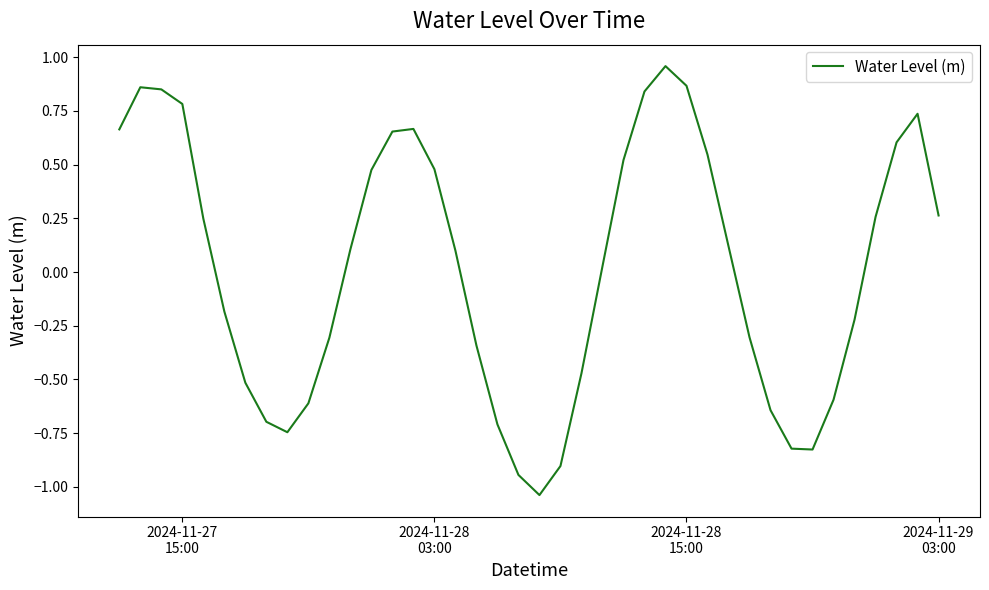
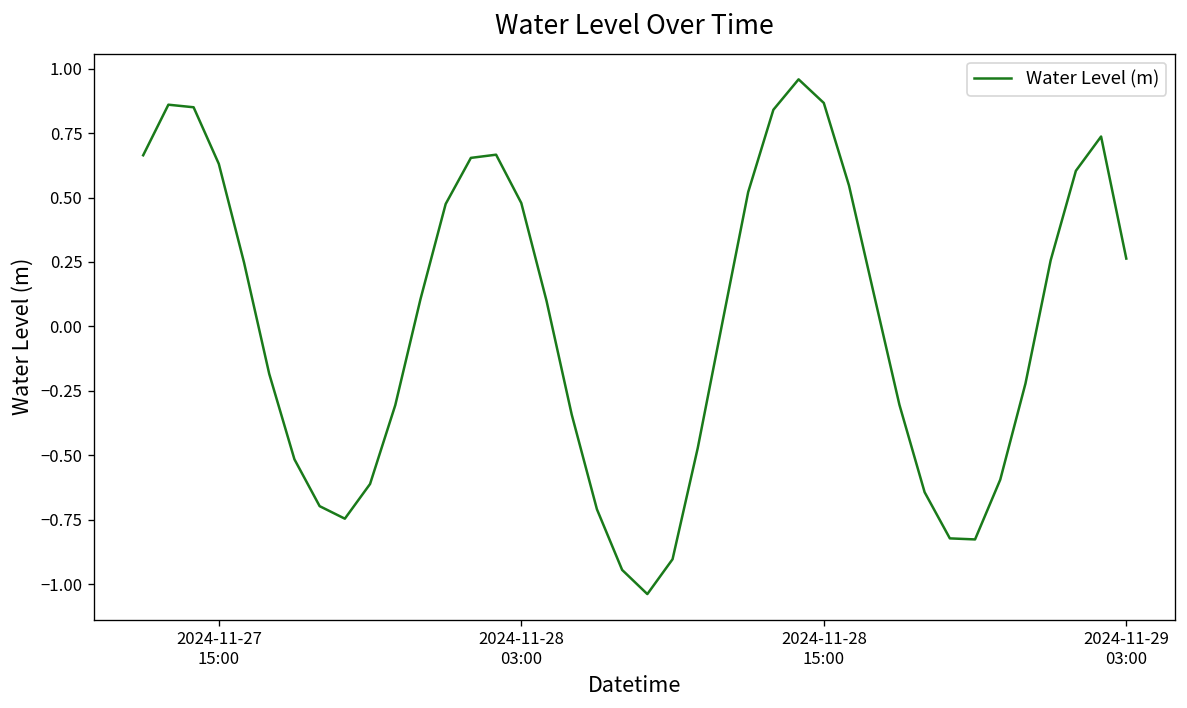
  {
-   "2024-11-27 15:00": 0.78,
+   "2024-11-27 15:00": 0.63,
    "2024-11-28 03:00": 0.48,
    "2024-11-28 15:00": 0.87,
    "2024-11-29 03:00": 0.26
  }
